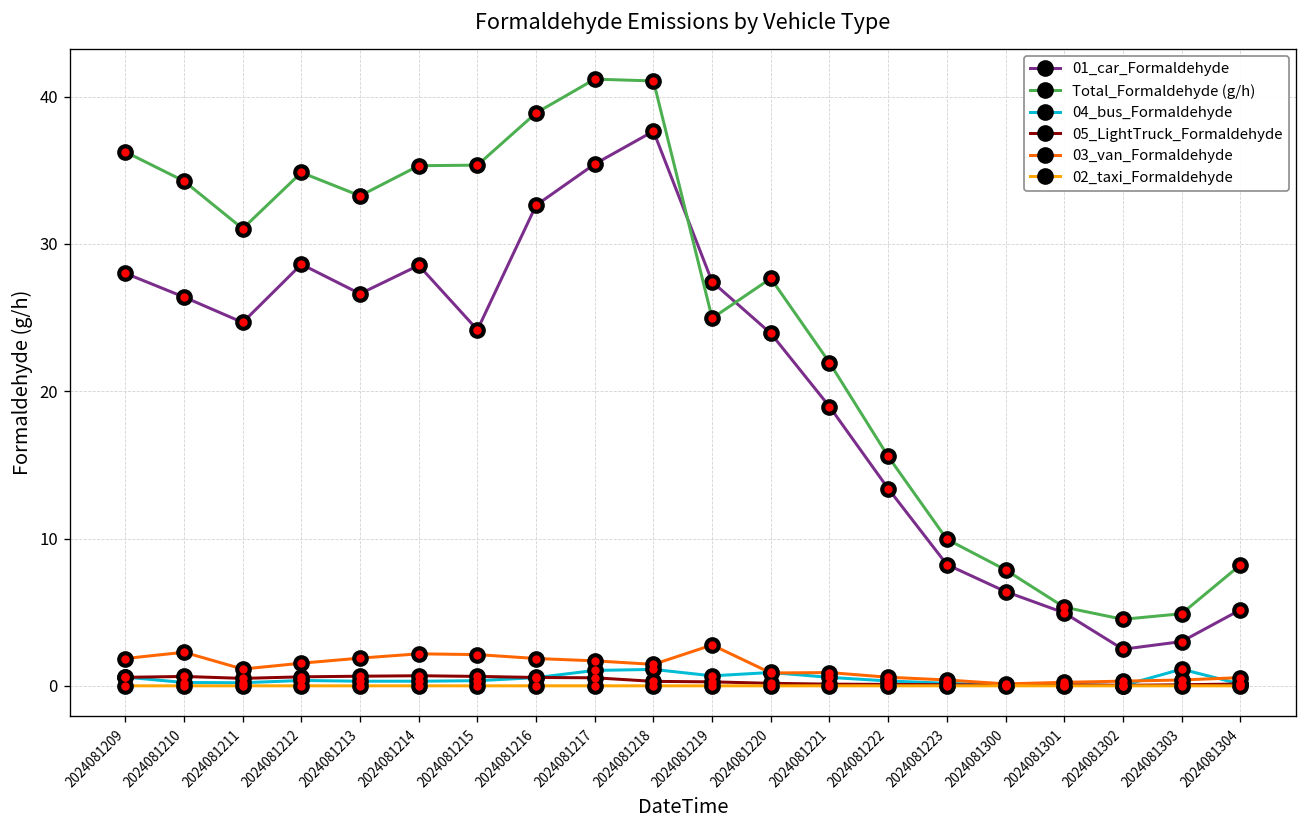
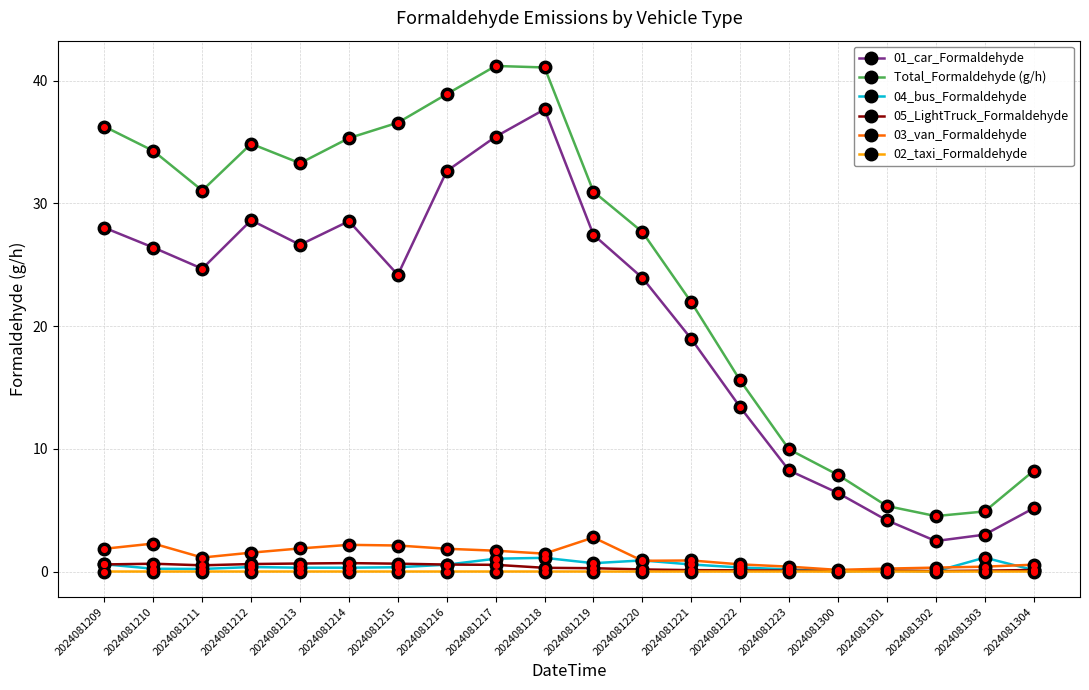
  {
    "01_car_Formaldehyde": {
      "2024081209": 28.0,
      "2024081210": 26.4,
      "2024081211": 24.7,
      "2024081212": 28.6,
      "2024081213": 26.6,
      "2024081214": 28.5,
      "2024081215": 24.2,
      "2024081216": 32.6,
      "2024081217": 35.4,
      "2024081218": 37.7,
      "2024081219": 27.4,
      "2024081220": 23.9,
      "2024081221": 19.0,
      "2024081222": 13.4,
      "2024081223": 8.2,
      "2024081300": 6.4,
-     "2024081301": 5.0,
+     "2024081301": 4.2,
      "2024081302": 2.5,
      "2024081303": 3.0,
      "2024081304": 5.2
    },
    "Total_Formaldehyde (g/h)": {
      "2024081209": 36.3,
      "2024081210": 34.3,
      "2024081211": 31.0,
      "2024081212": 34.9,
      "2024081213": 33.3,
      "2024081214": 35.3,
-     "2024081215": 35.4,
+     "2024081215": 36.6,
      "2024081216": 38.9,
      "2024081217": 41.2,
      "2024081218": 41.1,
-     "2024081219": 25.0,
+     "2024081219": 31.0,
      "2024081220": 27.7,
      "2024081221": 21.9,
      "2024081222": 15.6,
      "2024081223": 10.0,
      "2024081300": 7.9,
      "2024081301": 5.3,
      "2024081302": 4.5,
      "2024081303": 4.9,
      "2024081304": 8.2
    },
    "04_bus_Formaldehyde": {
      "2024081210": 0.2,
      "2024081212": 0.4,
      "2024081213": 0.3,
      "2024081214": 0.3,
      "2024081215": 0.3,
      "2024081217": 1.0,
      "2024081218": 1.1,
      "2024081219": 0.7,
      "2024081221": 0.6,
      "2024081222": 0.3,
      "2024081303": 1.1
    },
    "05_LightTruck_Formaldehyde": {
      "2024081210": 0.6,
      "2024081211": 0.5,
      "2024081212": 0.6,
      "2024081213": 0.7,
      "2024081214": 0.7,
      "2024081215": 0.6,
      "2024081217": 0.5,
      "2024081218": 0.3,
      "2024081219": 0.3
    },
    "03_van_Formaldehyde": {
      "2024081209": 1.9,
      "2024081210": 2.3,
      "2024081211": 1.1,
      "2024081212": 1.5,
      "2024081213": 1.9,
      "2024081214": 2.2,
      "2024081215": 2.1,
      "2024081216": 1.9,
      "2024081217": 1.7,
      "2024081218": 1.5,
      "2024081219": 2.8,
      "2024081221": 0.9,
      "2024081222": 0.6,
      "2024081223": 0.4,
      "2024081302": 0.3,
      "2024081303": 0.4,
      "2024081304": 0.6
    },
    "02_taxi_Formaldehyde": {
      "2024081209": 0.0,
      "2024081210": 0.0,
      "2024081212": 0.0,
      "2024081213": 0.0,
      "2024081214": 0.0,
      "2024081215": 0.0,
      "2024081216": 0.0,
      "2024081217": 0.0,
      "2024081218": 0.0,
      "2024081219": 0.0
    }
  }
